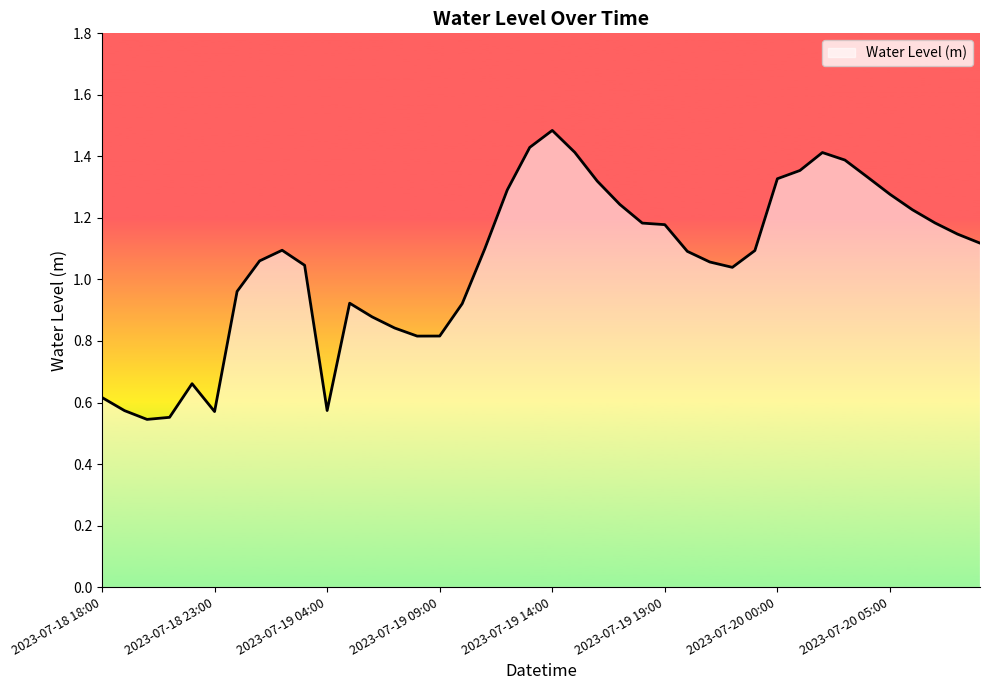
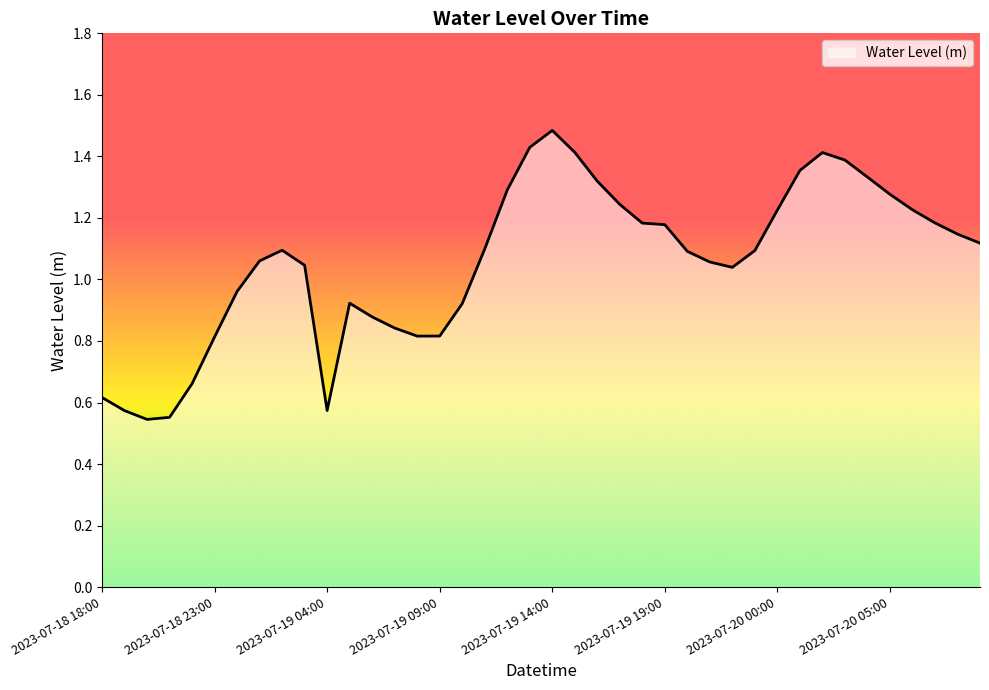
  {
    "2023-07-18 18:00": 0.62,
-   "2023-07-18 23:00": 0.57,
+   "2023-07-18 23:00": 0.81,
    "2023-07-19 04:00": 0.57,
    "2023-07-19 09:00": 0.82,
    "2023-07-19 14:00": 1.48,
    "2023-07-19 19:00": 1.18,
-   "2023-07-20 00:00": 1.33,
+   "2023-07-20 00:00": 1.23,
    "2023-07-20 05:00": 1.28
  }
